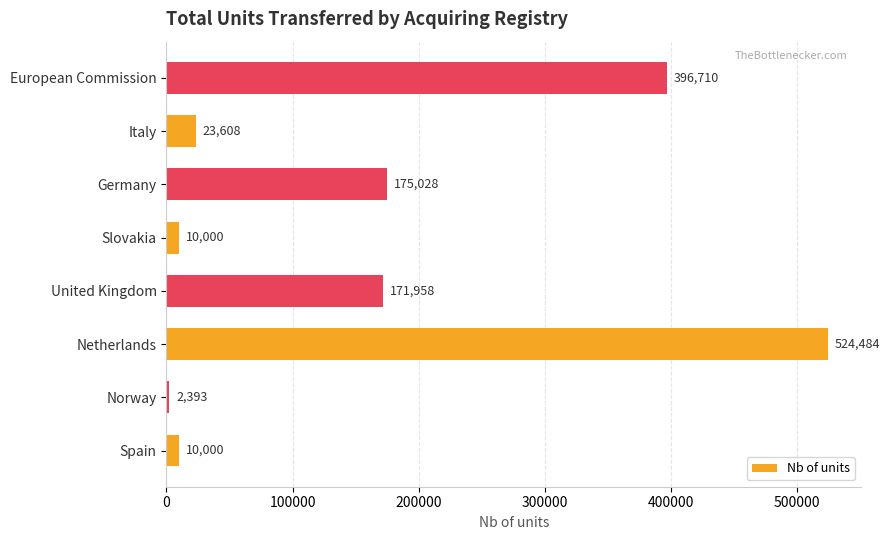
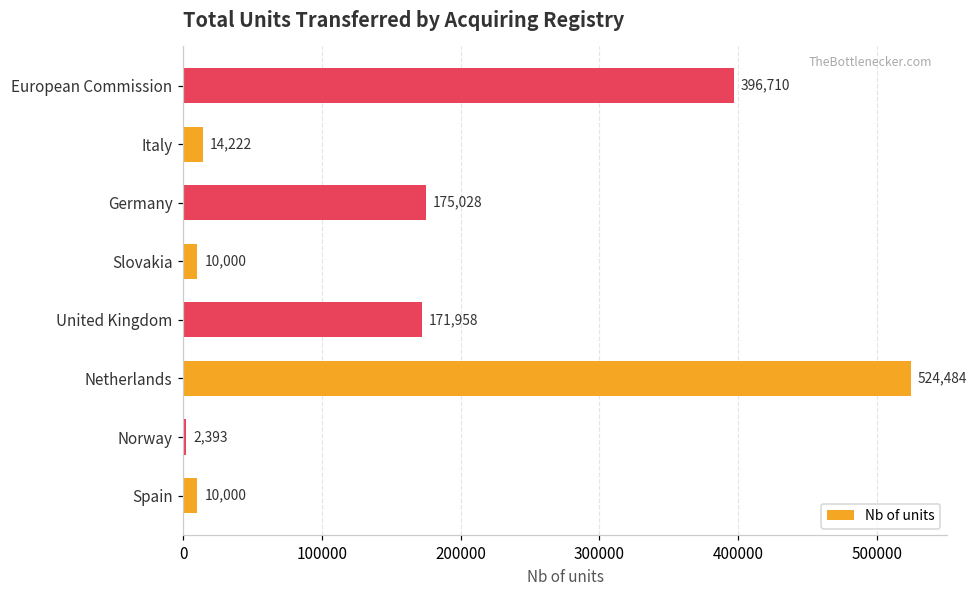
  {
    "European Commission": "396,710",
-   "Italy": "23,608",
+   "Italy": "14,222",
    "Germany": "175,028",
    "Slovakia": "10,000",
    "United Kingdom": "171,958",
    "Netherlands": "524,484",
    "Norway": "2,393",
    "Spain": "10,000"
  }
